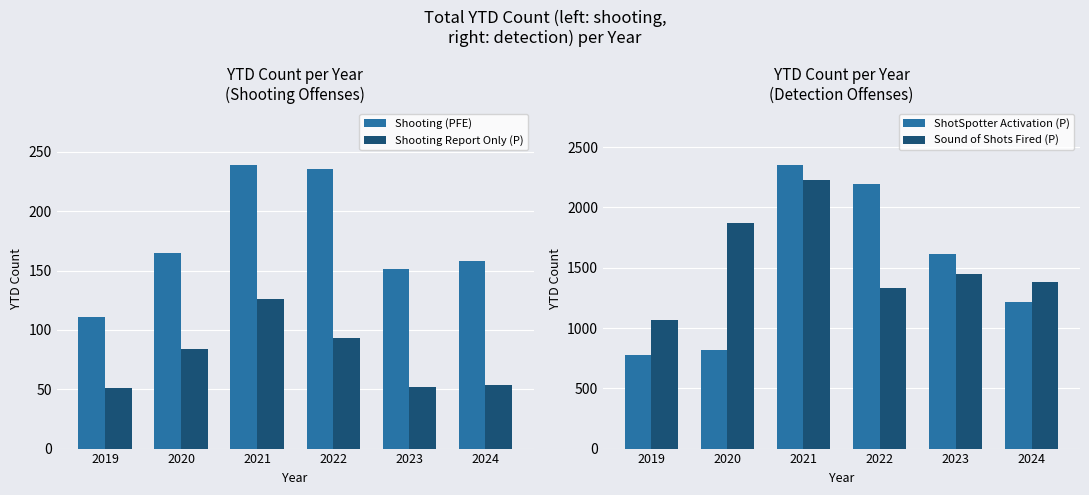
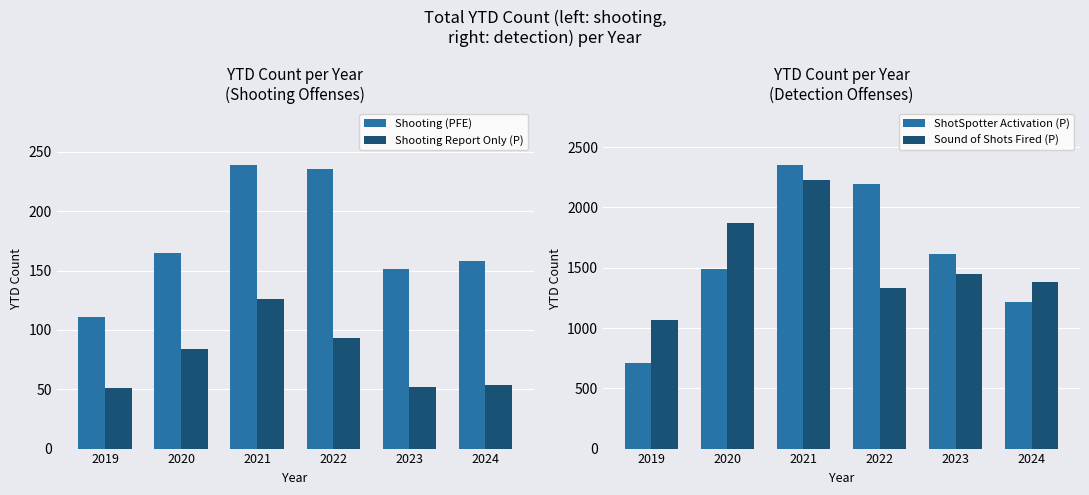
  {
    "YTD Count per Year (Shooting Offenses)": {
      "Shooting (PFE)": {
        "2019": 111,
        "2020": 165,
        "2021": 239,
        "2022": 236,
        "2023": 151,
        "2024": 158
      },
      "Shooting Report Only (P)": {
        "2019": 51,
        "2020": 84,
        "2021": 126,
        "2022": 93,
        "2023": 52,
        "2024": 54
      }
    },
    "YTD Count per Year (Detection Offenses)": {
      "ShotSpotter Activation (P)": {
-       "2019": 780,
-       "2020": 820,
+       "2019": 710,
+       "2020": 1490,
        "2021": 2350,
        "2022": 2190,
        "2023": 1620,
        "2024": 1210
      },
      "Sound of Shots Fired (P)": {
        "2019": 1060,
        "2020": 1870,
        "2021": 2230,
        "2022": 1340,
        "2023": 1450,
        "2024": 1380
      }
    }
  }
